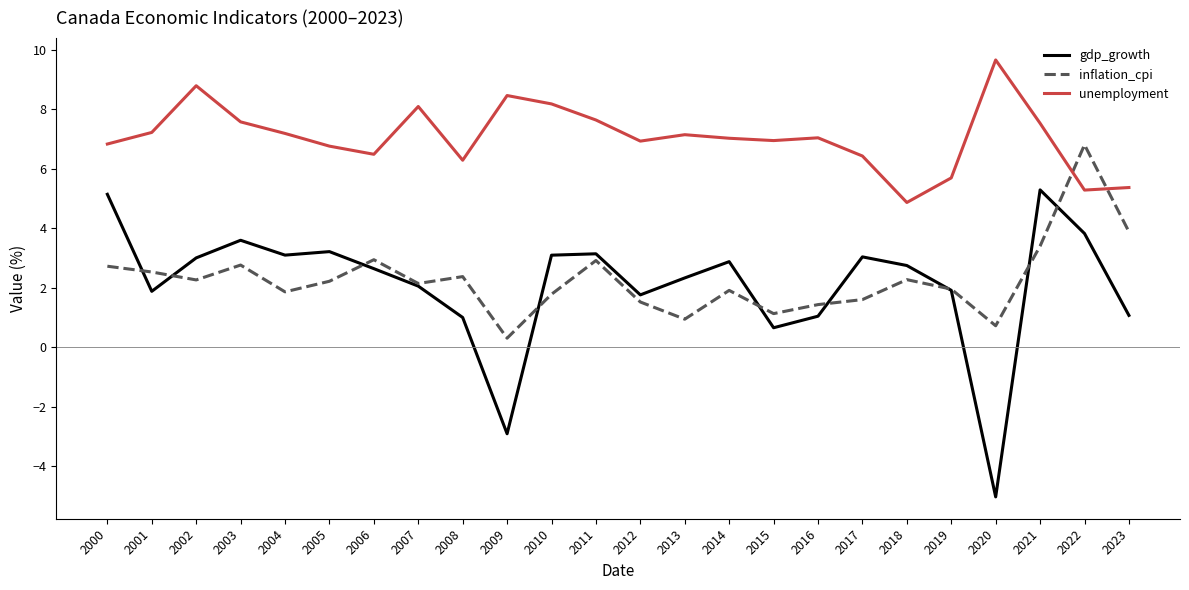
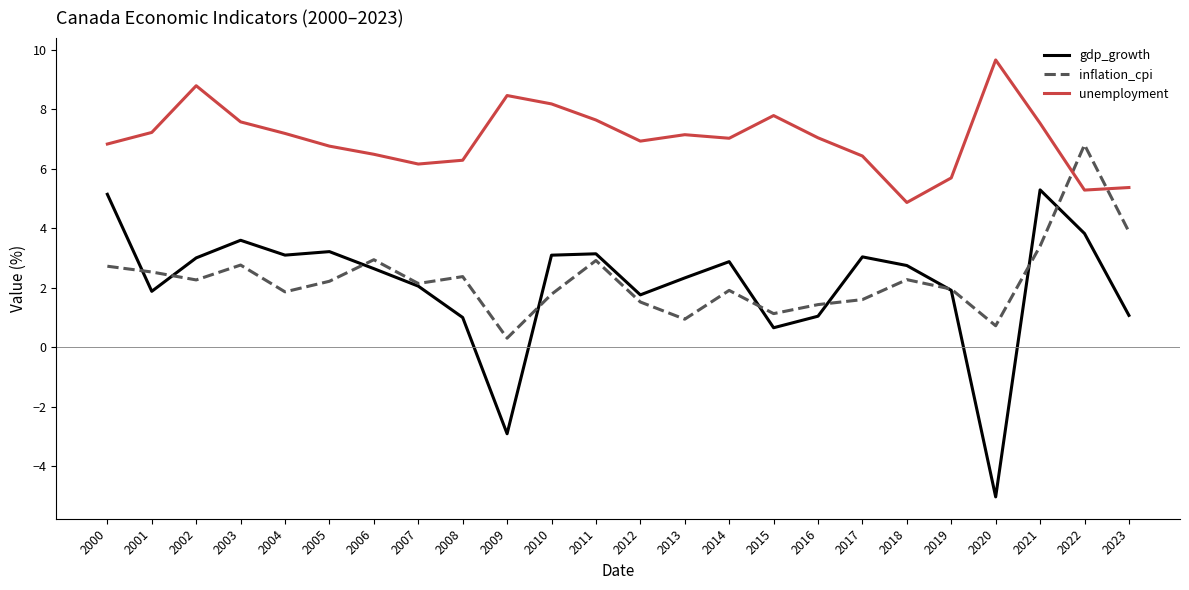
  {
    "gdp_growth": {
      "2000": 5.1,
      "2001": 1.9,
      "2002": 3.0,
      "2003": 3.6,
      "2004": 3.1,
      "2005": 3.2,
      "2006": 2.6,
      "2007": 2.0,
      "2008": 1.0,
      "2009": -2.9,
      "2010": 3.1,
      "2011": 3.1,
      "2012": 1.8,
      "2013": 2.3,
      "2014": 2.9,
      "2015": 0.6,
      "2016": 1.0,
      "2017": 3.0,
      "2018": 2.7,
      "2020": -5.0,
      "2021": 5.3,
      "2022": 3.8,
      "2023": 1.1
    },
    "inflation_cpi": {
      "2000": 2.7,
      "2001": 2.5,
      "2002": 2.3,
      "2003": 2.8,
      "2004": 1.9,
      "2005": 2.2,
      "2006": 2.9,
      "2007": 2.1,
      "2008": 2.4,
      "2009": 0.3,
      "2010": 1.8,
      "2011": 2.9,
      "2012": 1.5,
      "2013": 0.9,
      "2014": 1.9,
      "2015": 1.1,
      "2016": 1.4,
      "2017": 1.6,
      "2018": 2.3,
      "2020": 0.7,
      "2021": 3.4,
      "2022": 6.8,
      "2023": 3.9
    },
    "unemployment": {
      "2000": 6.8,
      "2001": 7.2,
      "2002": 8.8,
      "2003": 7.6,
      "2004": 7.2,
      "2005": 6.8,
      "2006": 6.5,
-     "2007": 8.1,
+     "2007": 6.2,
      "2008": 6.3,
      "2009": 8.5,
      "2010": 8.2,
      "2011": 7.6,
      "2012": 6.9,
      "2013": 7.1,
      "2014": 7.0,
-     "2015": 6.9,
+     "2015": 7.8,
      "2016": 7.0,
      "2017": 6.4,
      "2018": 4.9,
      "2019": 5.7,
      "2020": 9.7,
      "2021": 7.5,
      "2022": 5.3,
      "2023": 5.4
    }
  }
